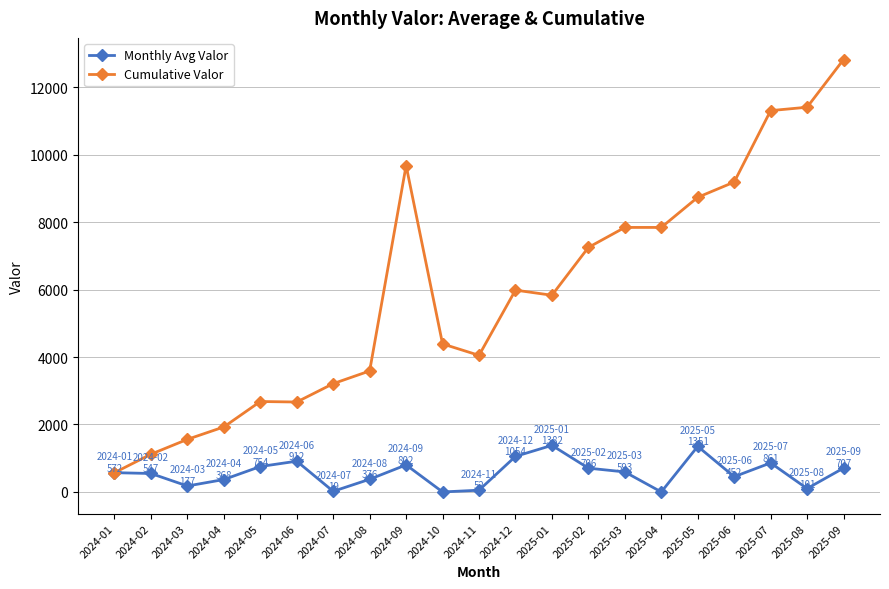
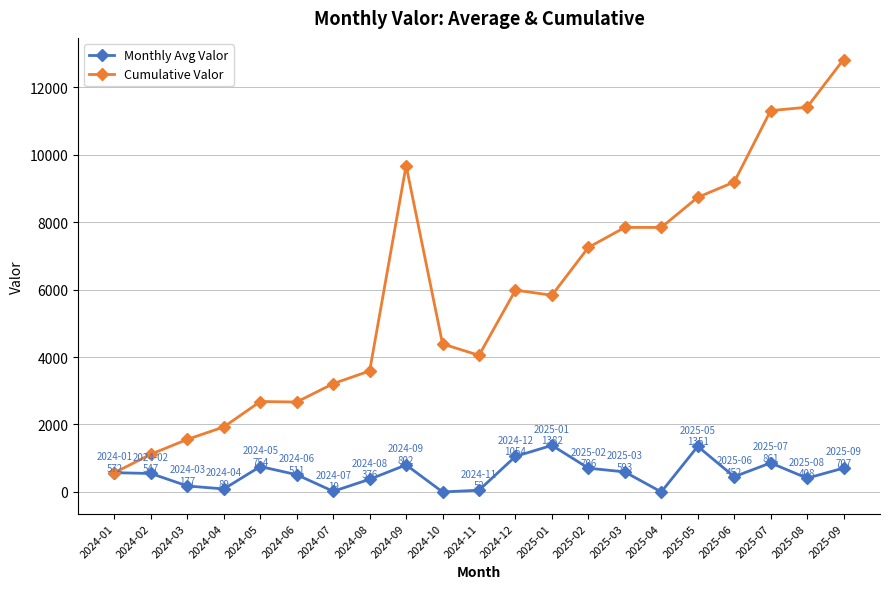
  {
    "Monthly Avg Valor": {
      "2024-03": 177,
-     "2024-04": 368,
+     "2024-04": 89,
      "2024-05": 754,
-     "2024-06": 912,
+     "2024-06": 511,
      "2024-07": 19,
      "2024-08": 376,
      "2024-09": 802,
      "2024-11": 52,
      "2024-12": 1054,
      "2025-01": 1382,
      "2025-02": 706,
      "2025-03": 593,
      "2025-05": 1351,
      "2025-06": 452,
      "2025-07": 861,
-     "2025-08": 101,
+     "2025-08": 408,
      "2025-09": 707
    },
    "Cumulative Valor": {
      "2024-03": 1600,
      "2024-04": 1900,
      "2024-05": 2700,
      "2024-06": 2700,
      "2024-07": 3200,
      "2024-08": 3600,
      "2024-09": 9700,
      "2024-10": 4400,
      "2024-11": 4100,
      "2024-12": 6000,
      "2025-01": 5800,
      "2025-02": 7200,
      "2025-03": 7800,
      "2025-04": 7800,
      "2025-05": 8700,
      "2025-06": 9200,
      "2025-07": 11300,
      "2025-08": 11400,
      "2025-09": 12800
    }
  }
